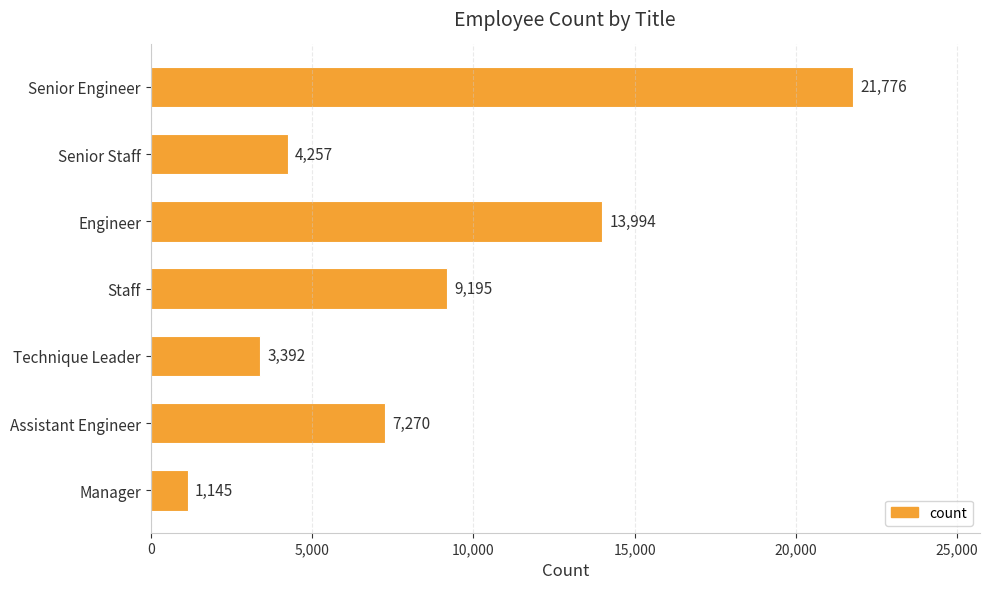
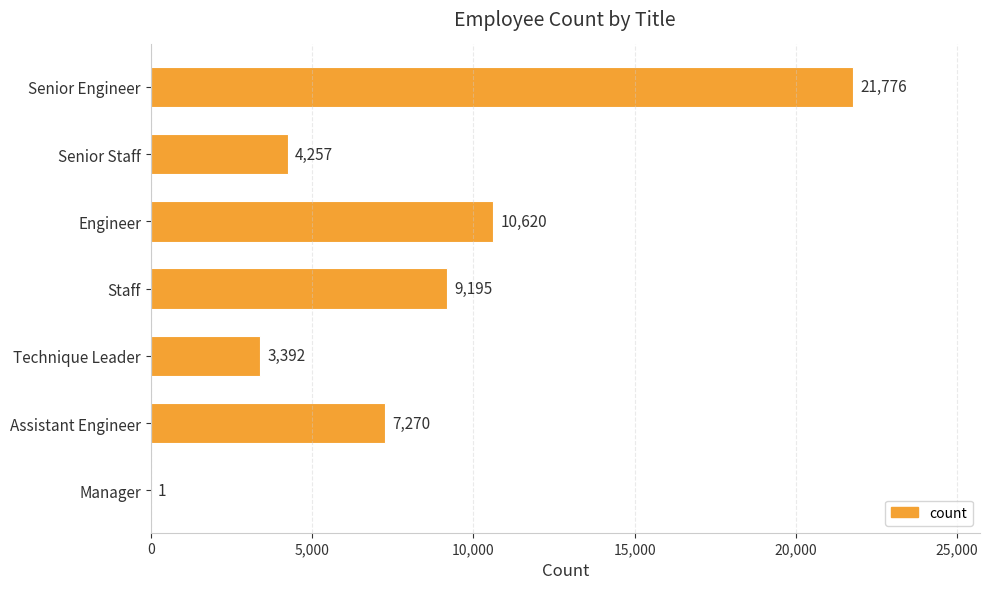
  {
    "Senior Engineer": "21,776",
    "Senior Staff": "4,257",
-   "Engineer": "13,994",
+   "Engineer": "10,620",
    "Staff": "9,195",
    "Technique Leader": "3,392",
    "Assistant Engineer": "7,270",
-   "Manager": "1,145"
+   "Manager": "1"
  }
